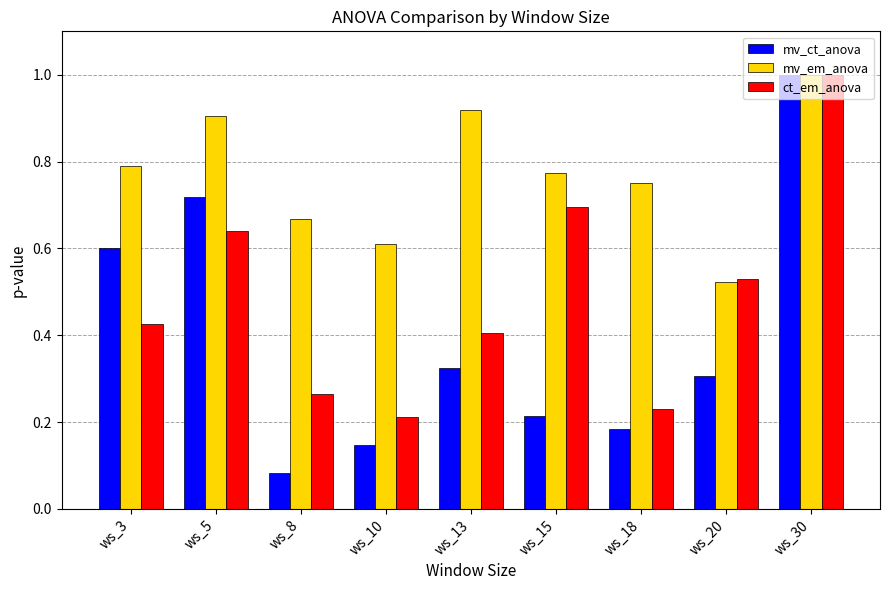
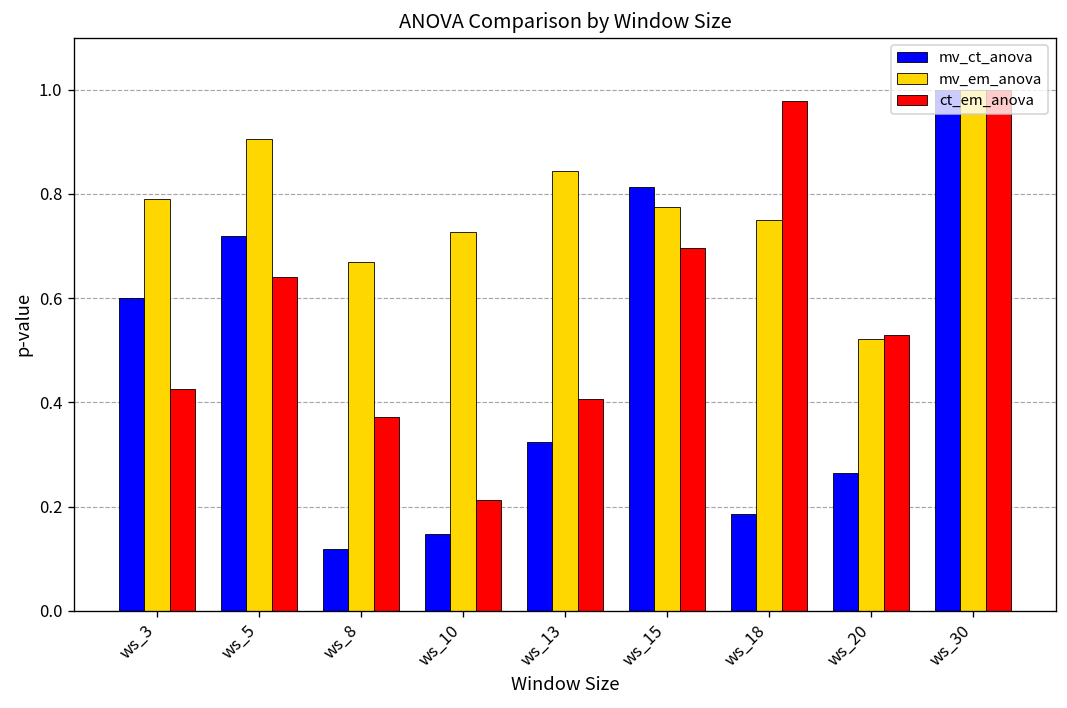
  {
    "mv_ct_anova": {
      "ws_3": 0.60,
      "ws_5": 0.72,
-     "ws_8": 0.08,
+     "ws_8": 0.12,
      "ws_10": 0.15,
      "ws_13": 0.32,
-     "ws_15": 0.21,
+     "ws_15": 0.81,
      "ws_18": 0.18,
-     "ws_20": 0.31
+     "ws_20": 0.26
    },
    "mv_em_anova": {
      "ws_3": 0.79,
      "ws_5": 0.90,
      "ws_8": 0.67,
-     "ws_10": 0.61,
-     "ws_13": 0.92,
+     "ws_10": 0.73,
+     "ws_13": 0.84,
      "ws_15": 0.77,
      "ws_18": 0.75,
      "ws_20": 0.52
    },
    "ct_em_anova": {
      "ws_3": 0.43,
      "ws_5": 0.64,
-     "ws_8": 0.26,
+     "ws_8": 0.37,
      "ws_10": 0.21,
      "ws_13": 0.41,
      "ws_15": 0.70,
-     "ws_18": 0.23,
+     "ws_18": 0.98,
      "ws_20": 0.53
    }
  }
